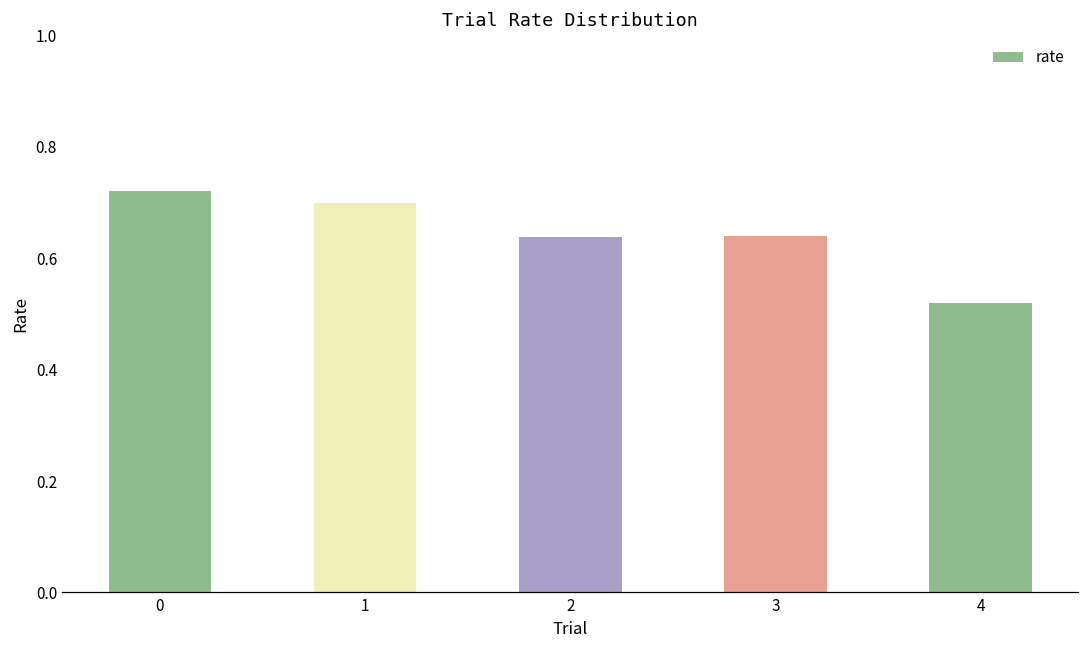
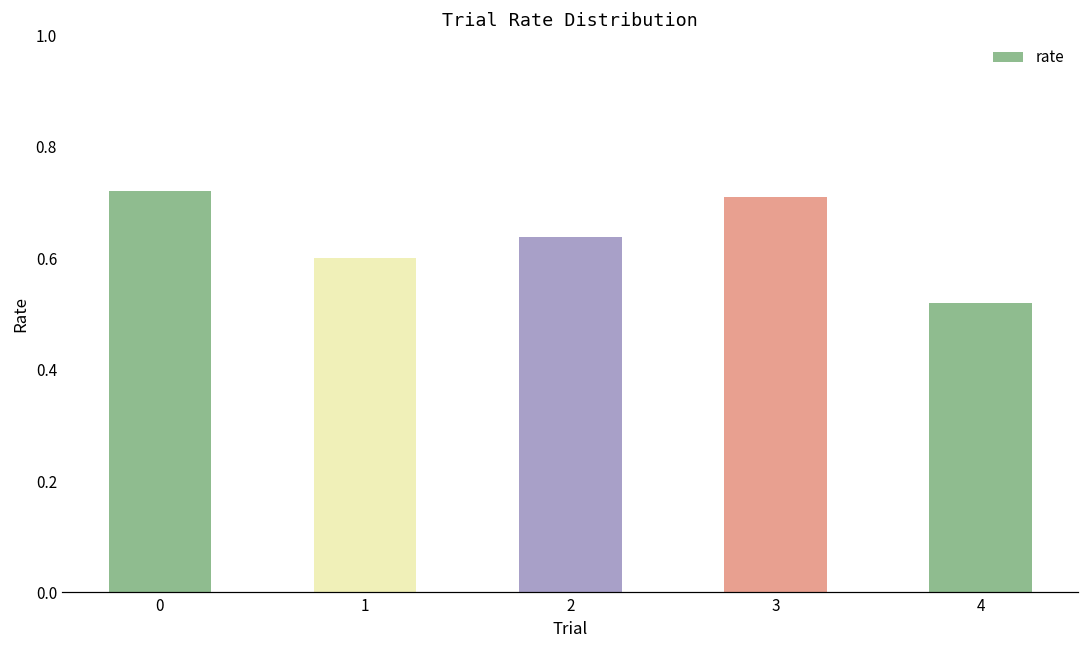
  {
    "0": 0.72,
-   "1": 0.7,
+   "1": 0.6,
    "2": 0.64,
-   "3": 0.64,
+   "3": 0.71,
    "4": 0.52
  }
